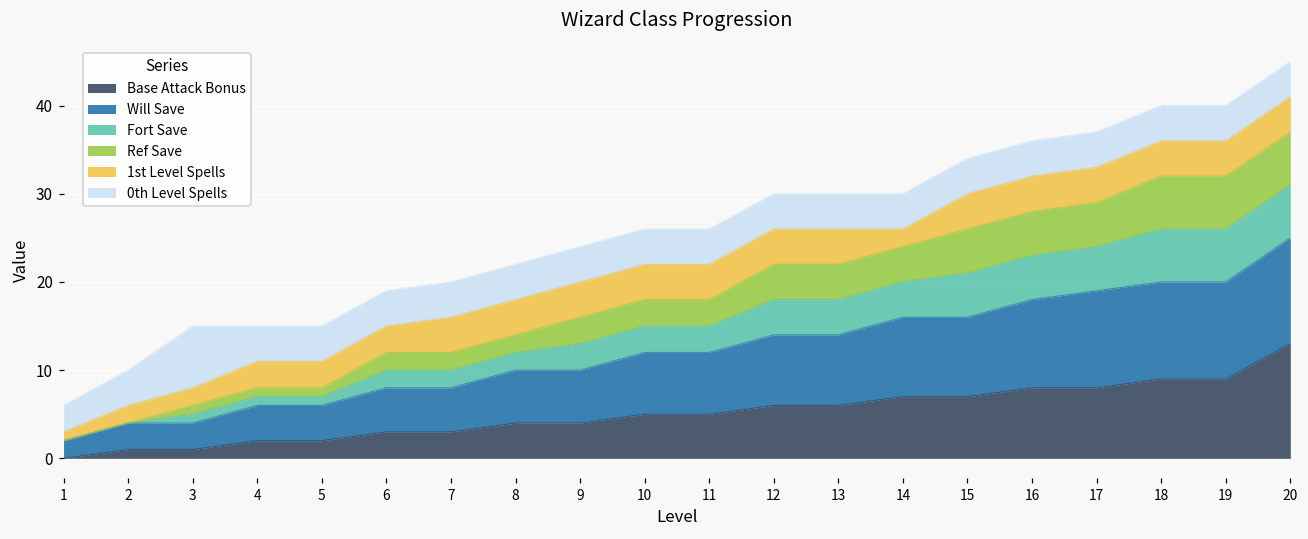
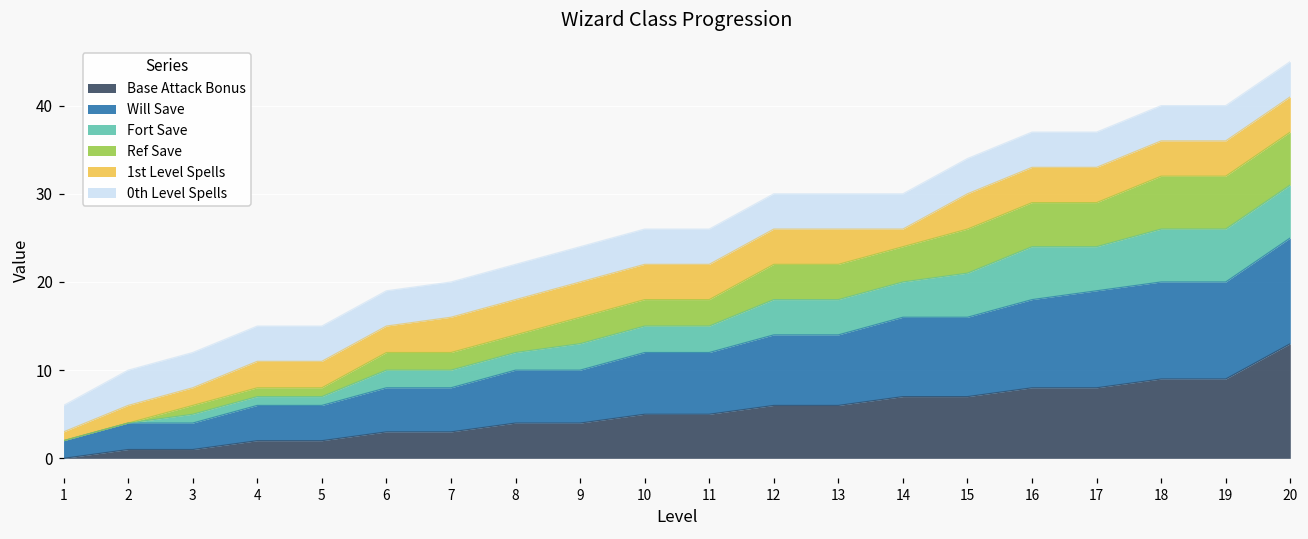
  {
    "Base Attack Bonus": {
      "1": 0,
      "2": 1,
      "3": 1,
      "4": 2,
      "5": 2,
      "6": 3,
      "7": 3,
      "8": 4,
      "9": 4,
      "10": 5,
      "11": 5,
      "12": 6,
      "13": 6,
      "14": 7,
      "15": 7,
      "16": 8,
      "17": 8,
      "18": 9,
      "19": 9,
      "20": 13
    },
    "Will Save": {
      "3": 3,
      "4": 4,
      "5": 4,
      "6": 5,
      "7": 5,
      "8": 6,
      "9": 6,
      "10": 7,
      "11": 7,
      "12": 8,
      "13": 8,
      "14": 9,
      "15": 9,
      "16": 10,
      "17": 11,
      "18": 11,
      "19": 11,
      "20": 12
    },
    "Fort Save": {
      "3": 1,
      "4": 1,
      "5": 1,
      "6": 2,
      "7": 2,
      "8": 2,
      "9": 3,
      "10": 3,
      "11": 3,
      "12": 4,
      "13": 4,
      "14": 4,
      "15": 5,
-     "16": 5,
+     "16": 6,
      "17": 5,
      "18": 6,
      "19": 6,
      "20": 6
    },
    "Ref Save": {
      "3": 1,
      "4": 1,
      "5": 1,
      "6": 2,
      "7": 2,
      "8": 2,
      "9": 3,
      "10": 3,
      "11": 3,
      "12": 4,
      "13": 4,
      "14": 4,
      "15": 5,
      "16": 5,
      "17": 5,
      "18": 6,
      "19": 6,
      "20": 6
    },
    "1st Level Spells": {
      "1": 1,
      "2": 2,
      "3": 2,
      "4": 3,
      "5": 3,
      "6": 3,
      "7": 4,
      "8": 4,
      "9": 4,
      "10": 4,
      "11": 4,
      "12": 4,
      "13": 4,
      "14": 2,
      "15": 4,
      "16": 4,
      "17": 4,
      "18": 4,
      "19": 4,
      "20": 4
    },
    "0th Level Spells": {
      "1": 3,
      "2": 4,
-     "3": 7,
+     "3": 4,
      "4": 4,
      "5": 4,
      "6": 4,
      "7": 4,
      "8": 4,
      "9": 4,
      "10": 4,
      "11": 4,
      "12": 4,
      "13": 4,
      "14": 4,
      "15": 4,
      "16": 4,
      "17": 4,
      "18": 4,
      "19": 4,
      "20": 4
    }
  }
